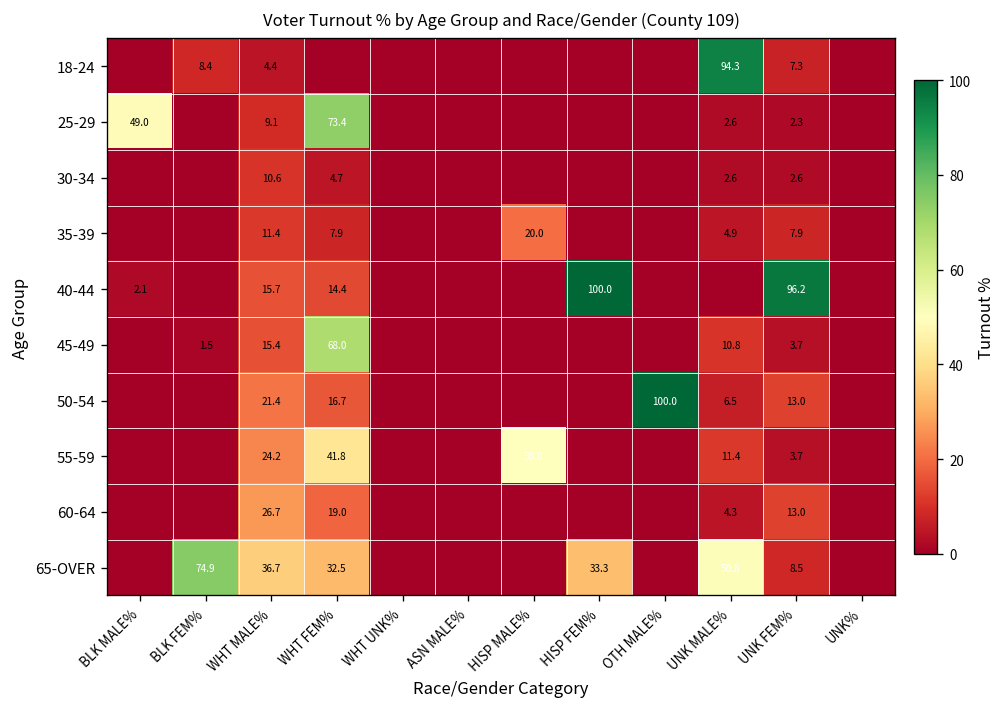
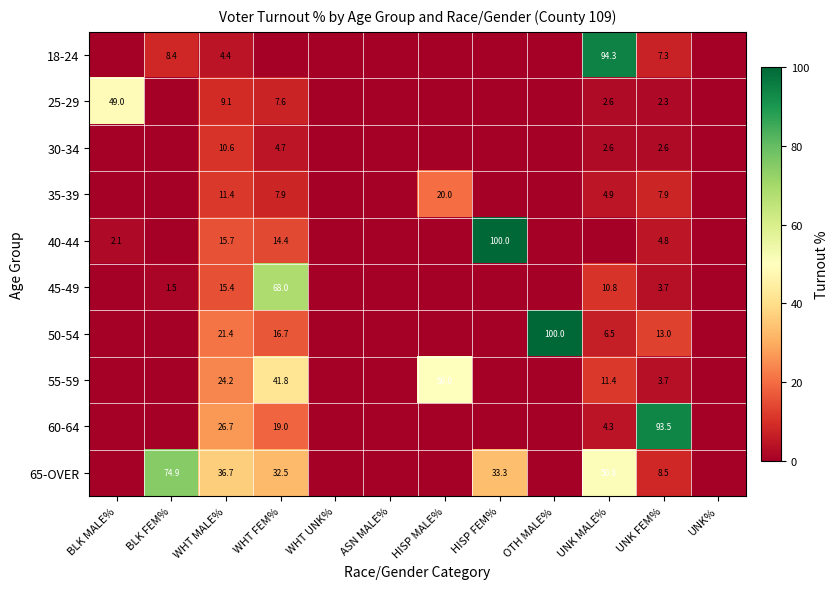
  {
    "18-24": {
      "BLK FEM%": 8.4,
      "WHT MALE%": 4.4,
      "UNK MALE%": 94.3,
      "UNK FEM%": 7.3
    },
    "25-29": {
      "BLK MALE%": 49.0,
      "WHT MALE%": 9.1,
-     "WHT FEM%": 73.4,
+     "WHT FEM%": 7.6,
      "UNK MALE%": 2.6,
      "UNK FEM%": 2.3
    },
    "30-34": {
      "WHT MALE%": 10.6,
      "WHT FEM%": 4.7,
      "UNK MALE%": 2.6,
      "UNK FEM%": 2.6
    },
    "35-39": {
      "WHT MALE%": 11.4,
      "WHT FEM%": 7.9,
      "HISP MALE%": 20.0,
      "UNK MALE%": 4.9,
      "UNK FEM%": 7.9
    },
    "40-44": {
      "BLK MALE%": 2.1,
      "WHT MALE%": 15.7,
      "WHT FEM%": 14.4,
      "HISP FEM%": 100.0,
-     "UNK FEM%": 96.2
+     "UNK FEM%": 4.8
    },
    "45-49": {
      "BLK FEM%": 1.5,
      "WHT MALE%": 15.4,
      "WHT FEM%": 68.0,
      "UNK MALE%": 10.8,
      "UNK FEM%": 3.7
    },
    "50-54": {
      "WHT MALE%": 21.4,
      "WHT FEM%": 16.7,
      "OTH MALE%": 100.0,
      "UNK MALE%": 6.5,
      "UNK FEM%": 13.0
    },
    "55-59": {
      "WHT MALE%": 24.2,
      "WHT FEM%": 41.8,
      "HISP MALE%": 50.0,
      "UNK MALE%": 11.4,
      "UNK FEM%": 3.7
    },
    "60-64": {
      "WHT MALE%": 26.7,
      "WHT FEM%": 19.0,
      "UNK MALE%": 4.3,
-     "UNK FEM%": 13.0
+     "UNK FEM%": 93.5
    },
    "65-OVER": {
      "BLK FEM%": 74.9,
      "WHT MALE%": 36.7,
      "WHT FEM%": 32.5,
      "HISP FEM%": 33.3,
      "UNK MALE%": 50.8,
      "UNK FEM%": 8.5
    }
  }
